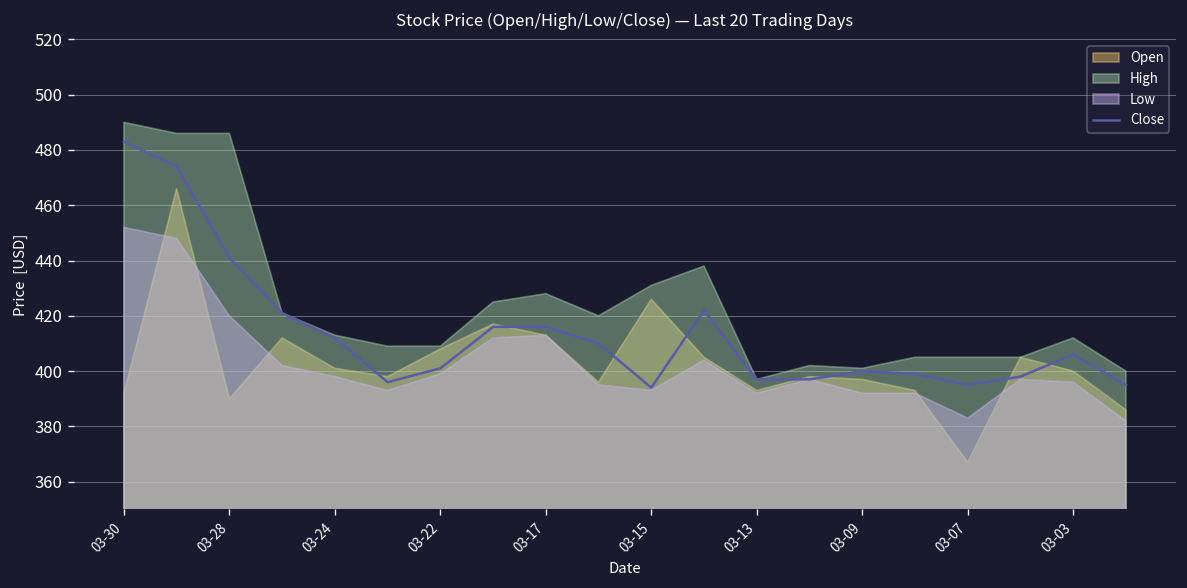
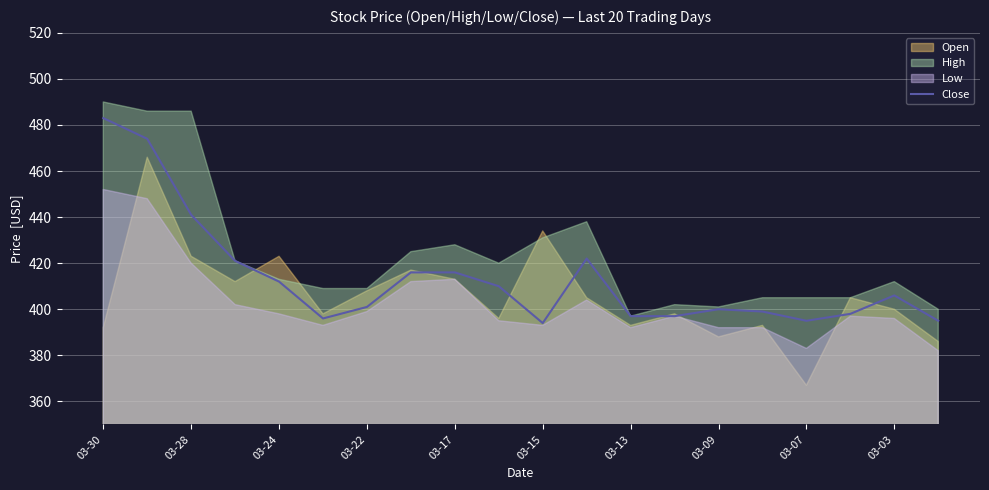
  {
    "Close": {
      "03-30": 483,
      "03-28": 441,
      "03-22": 401,
      "03-17": 416,
      "03-07": 395,
      "03-03": 406
    },
    "Open": {
      "03-30": 392,
-     "03-28": 390,
-     "03-24": 401,
-     "03-15": 426,
-     "03-09": 397,
+     "03-28": 423,
+     "03-24": 423,
+     "03-15": 434,
+     "03-09": 388,
      "03-07": 367,
      "03-03": 400
    }
  }
